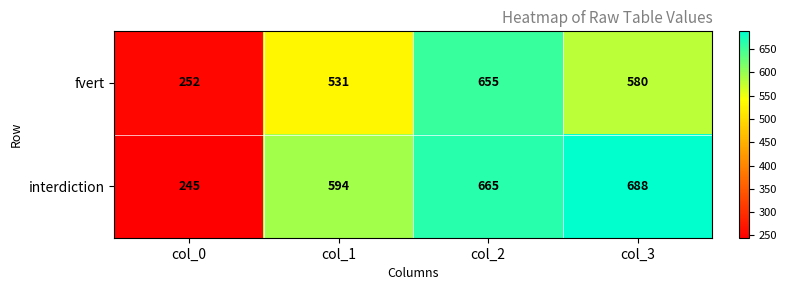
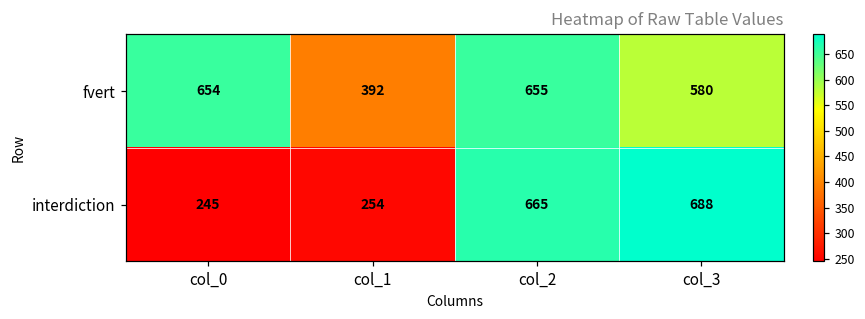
  {
    "fvert": {
-     "col_0": 252,
-     "col_1": 531,
+     "col_0": 654,
+     "col_1": 392,
      "col_2": 655,
      "col_3": 580
    },
    "interdiction": {
      "col_0": 245,
-     "col_1": 594,
+     "col_1": 254,
      "col_2": 665,
      "col_3": 688
    }
  }
